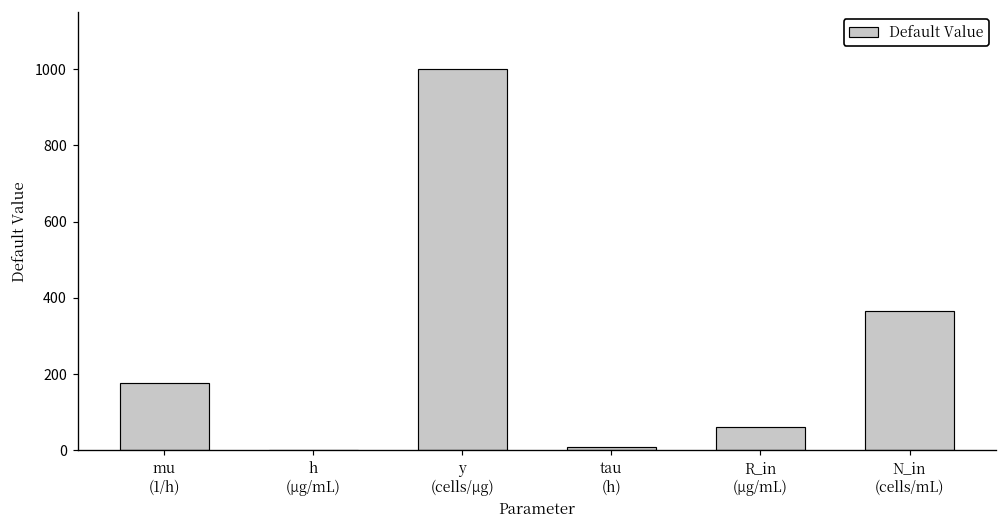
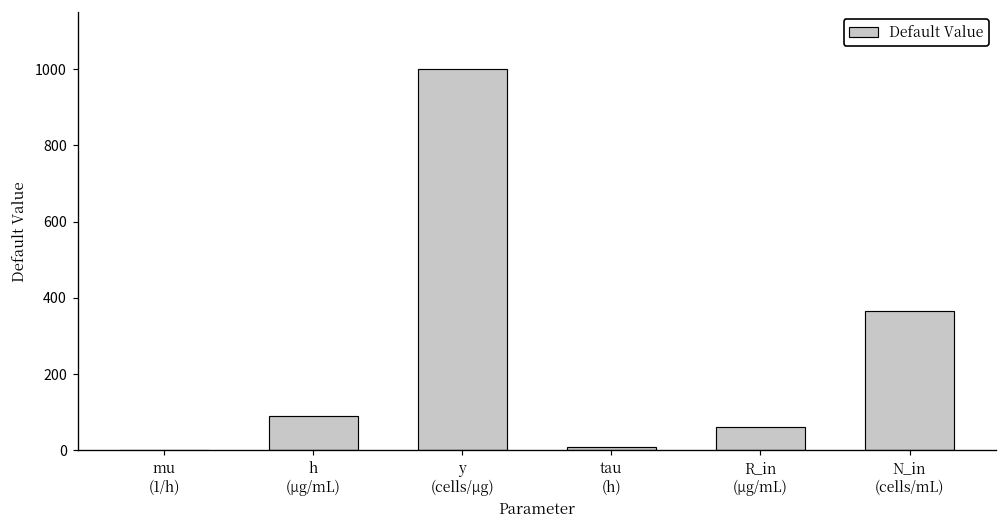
  {
-   "mu (1/h)": 180,
-   "h (µg/mL)": 0,
+   "mu (1/h)": 0,
+   "h (µg/mL)": 90,
    "y (cells/µg)": 1000,
    "tau (h)": 10,
    "R_in (µg/mL)": 60,
    "N_in (cells/mL)": 370
  }
